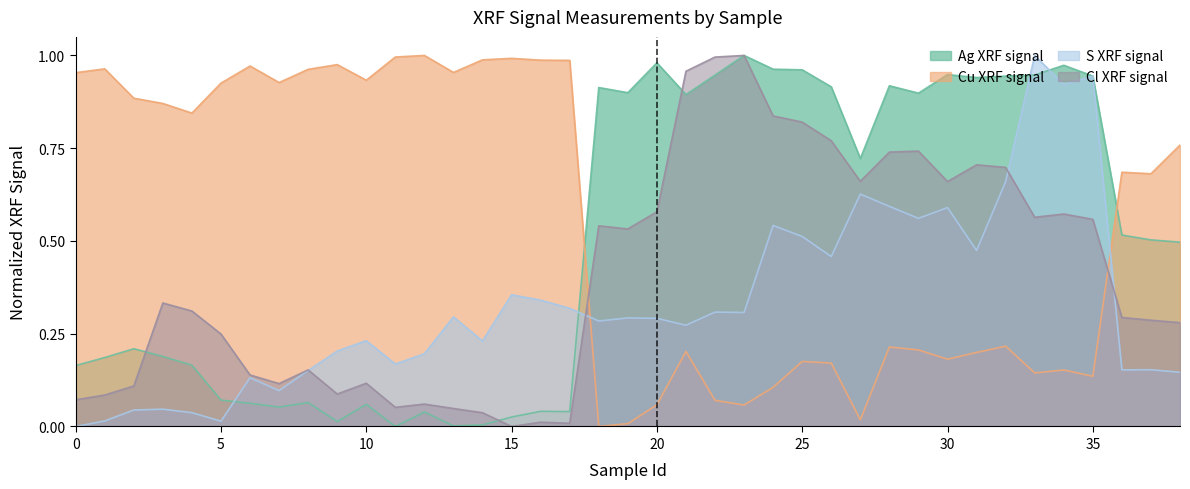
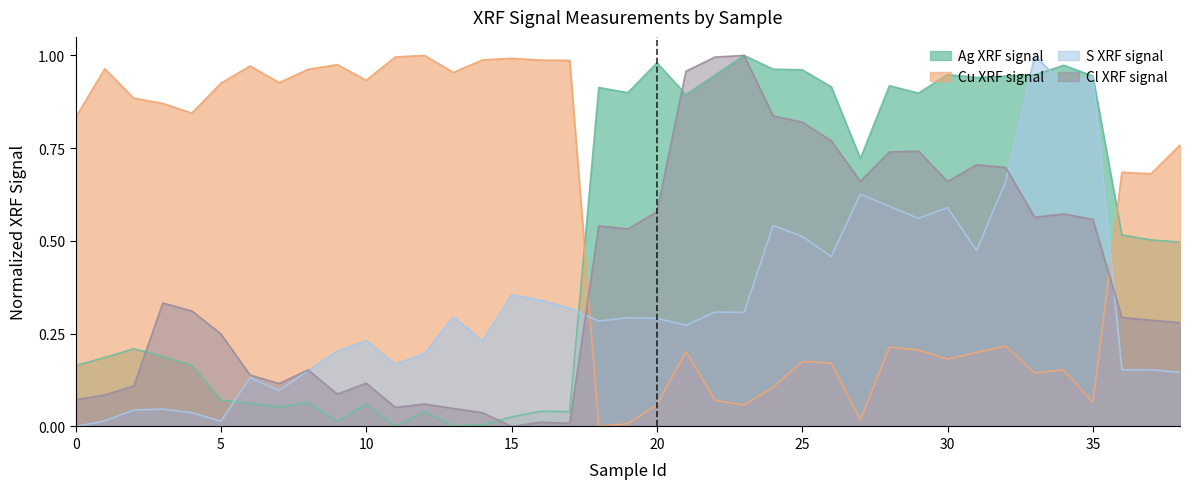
  {
    "Ag XRF signal": {
      "0": 0.16,
      "5": 0.07,
      "10": 0.06,
      "15": 0.03,
      "20": 0.98,
      "25": 0.96,
      "30": 0.95
    },
    "Cu XRF signal": {
-     "0": 0.95,
+     "0": 0.83,
      "5": 0.93,
      "10": 0.93,
      "15": 0.99,
      "20": 0.06,
      "25": 0.18,
      "30": 0.18,
-     "35": 0.14
+     "35": 0.07
    },
    "S XRF signal": {
      "0": 0.00,
      "5": 0.01,
      "10": 0.23,
      "15": 0.36,
      "20": 0.29,
      "25": 0.51,
      "30": 0.59
    },
    "Cl XRF signal": {
      "0": 0.07,
      "5": 0.25,
      "10": 0.12,
      "15": 0.00,
      "20": 0.58,
      "25": 0.82,
      "30": 0.66,
      "35": 0.56
    }
  }
